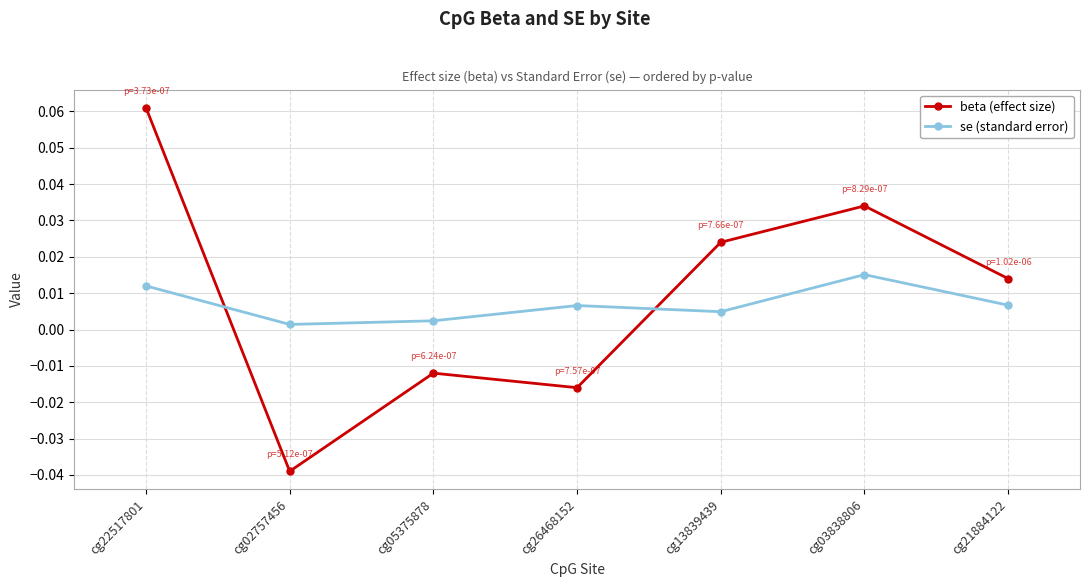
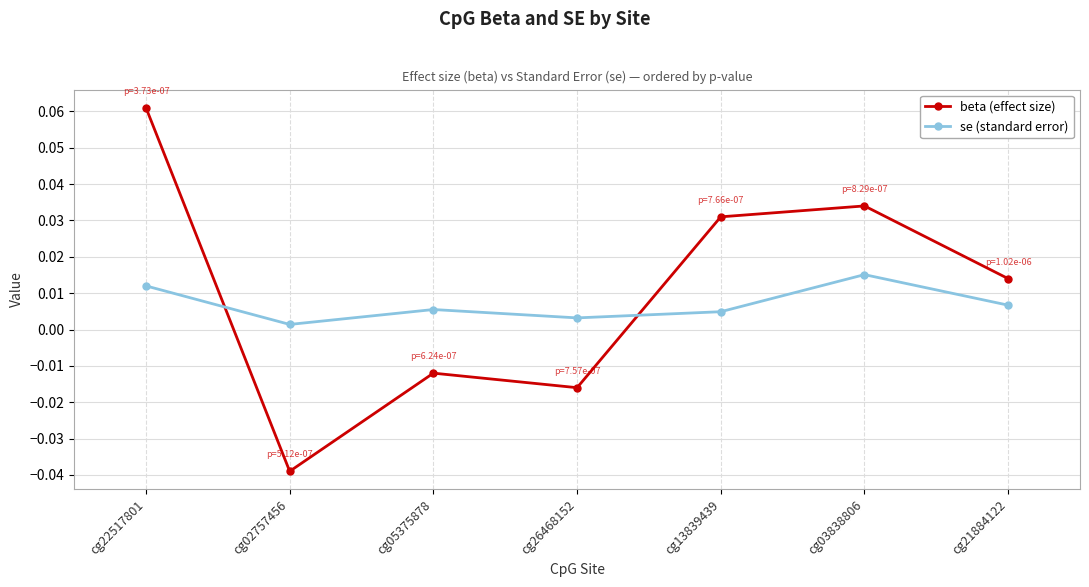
  {
    "beta (effect size)": {
-     "cg13839439": 0.024
+     "cg13839439": 0.031
    },
    "se (standard error)": {
      "cg22517801": 0.012,
      "cg02757456": 0.001,
-     "cg05375878": 0.002,
-     "cg26468152": 0.007,
+     "cg05375878": 0.006,
+     "cg26468152": 0.003,
      "cg13839439": 0.005,
      "cg03838806": 0.015,
      "cg21884122": 0.007
    }
  }
